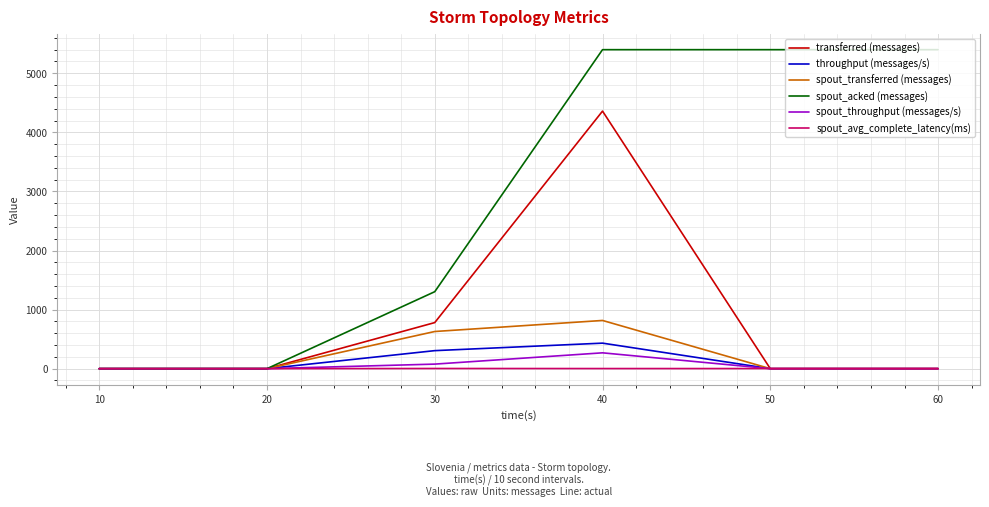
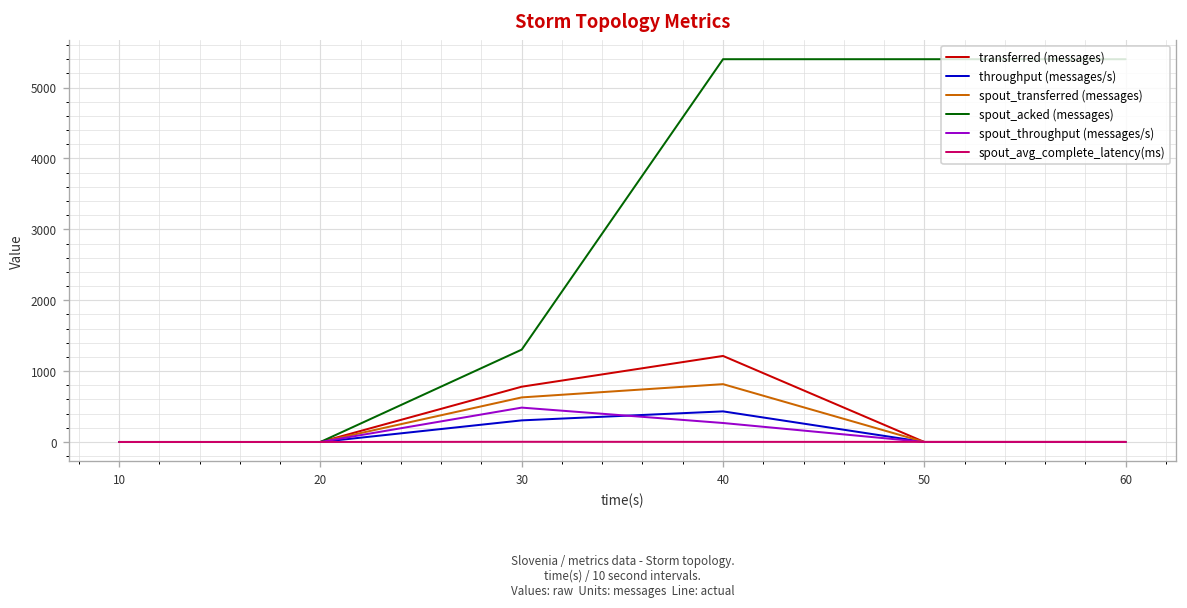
  {
    "transferred (messages)": {
      "30": 800,
-     "40": 4400
+     "40": 1200
    },
    "throughput (messages/s)": {
      "30": 300,
      "40": 400
    },
    "spout_transferred (messages)": {
      "30": 600,
      "40": 800
    },
    "spout_acked (messages)": {
      "30": 1300,
      "40": 5400,
      "50": 5400
    },
    "spout_throughput (messages/s)": {
-     "30": 100,
+     "30": 500,
      "40": 300
    },
    "spout_avg_complete_latency(ms)": {
      "30": 0,
      "40": 0
    }
  }
